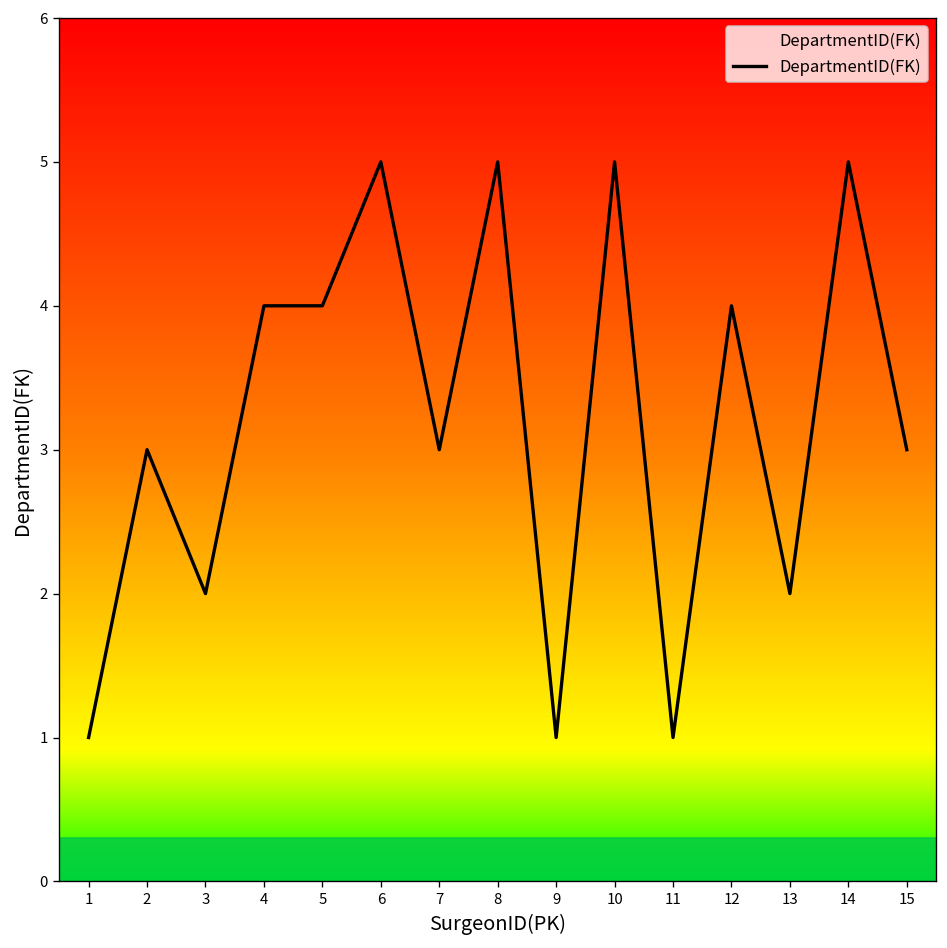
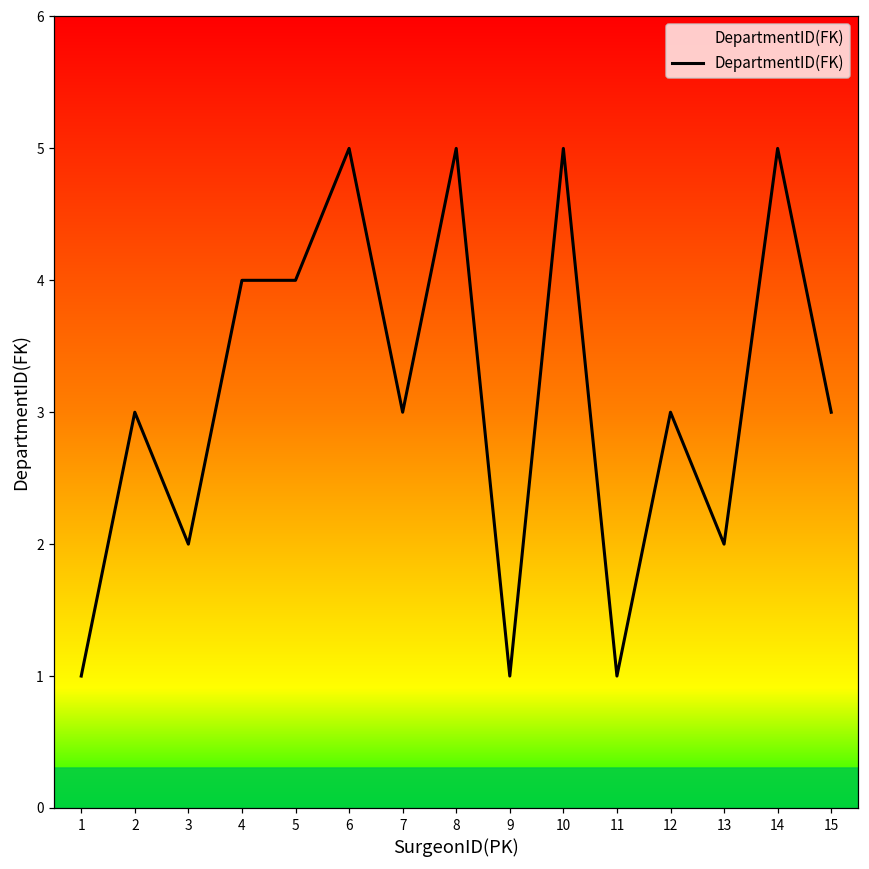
  {
    "1": 1,
    "2": 3,
    "3": 2,
    "4": 4,
    "5": 4,
    "6": 5,
    "7": 3,
    "8": 5,
    "9": 1,
    "10": 5,
    "11": 1,
-   "12": 4,
+   "12": 3,
    "13": 2,
    "14": 5,
    "15": 3
  }
